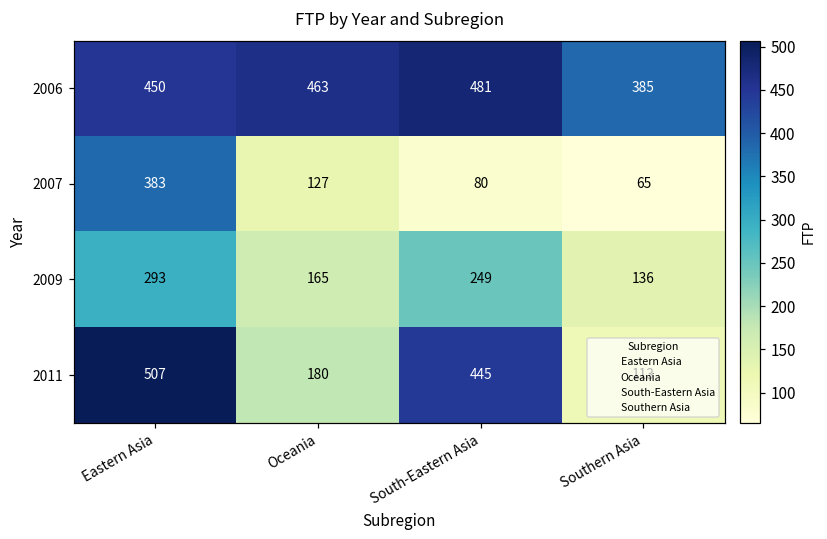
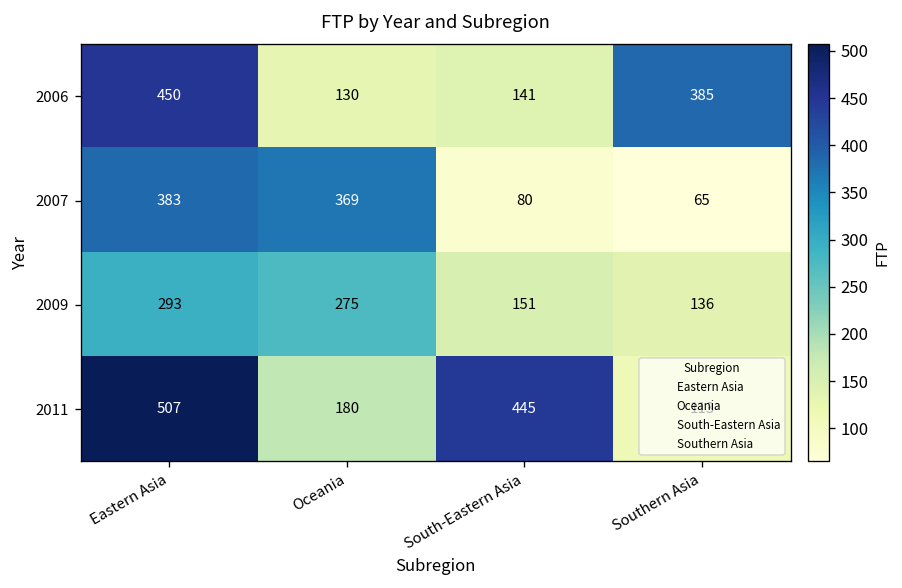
  {
    "2006": {
      "Eastern Asia": 450,
-     "Oceania": 463,
-     "South-Eastern Asia": 481,
+     "Oceania": 130,
+     "South-Eastern Asia": 141,
      "Southern Asia": 385
    },
    "2007": {
      "Eastern Asia": 383,
-     "Oceania": 127,
+     "Oceania": 369,
      "South-Eastern Asia": 80,
      "Southern Asia": 65
    },
    "2009": {
      "Eastern Asia": 293,
-     "Oceania": 165,
-     "South-Eastern Asia": 249,
+     "Oceania": 275,
+     "South-Eastern Asia": 151,
      "Southern Asia": 136
    },
    "2011": {
      "Eastern Asia": 507,
      "Oceania": 180,
      "South-Eastern Asia": 445
    }
  }
